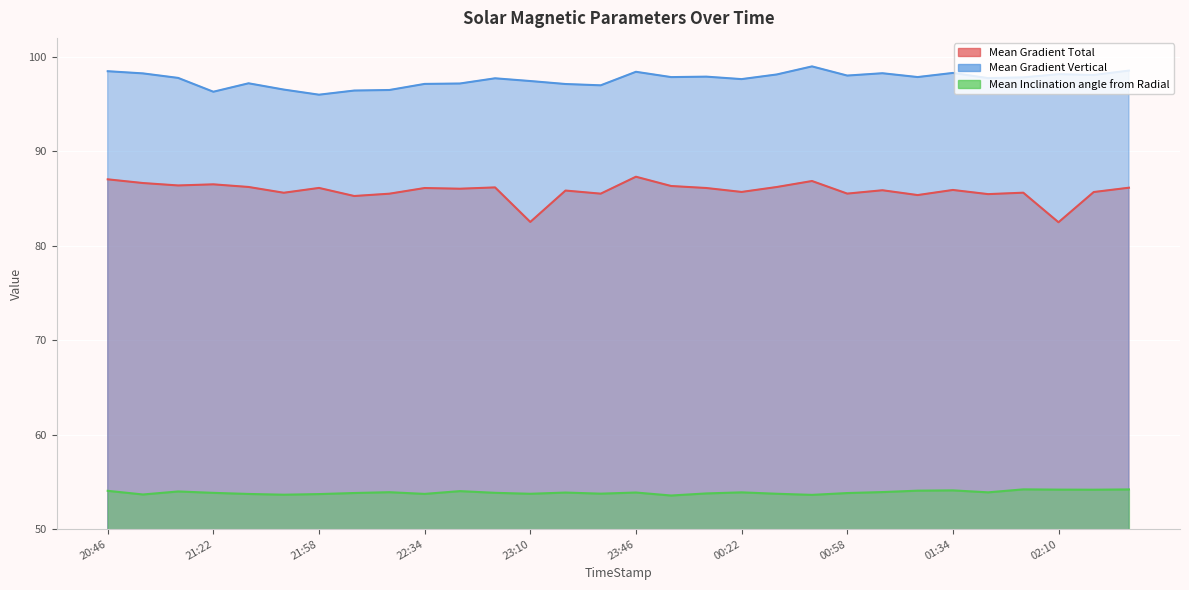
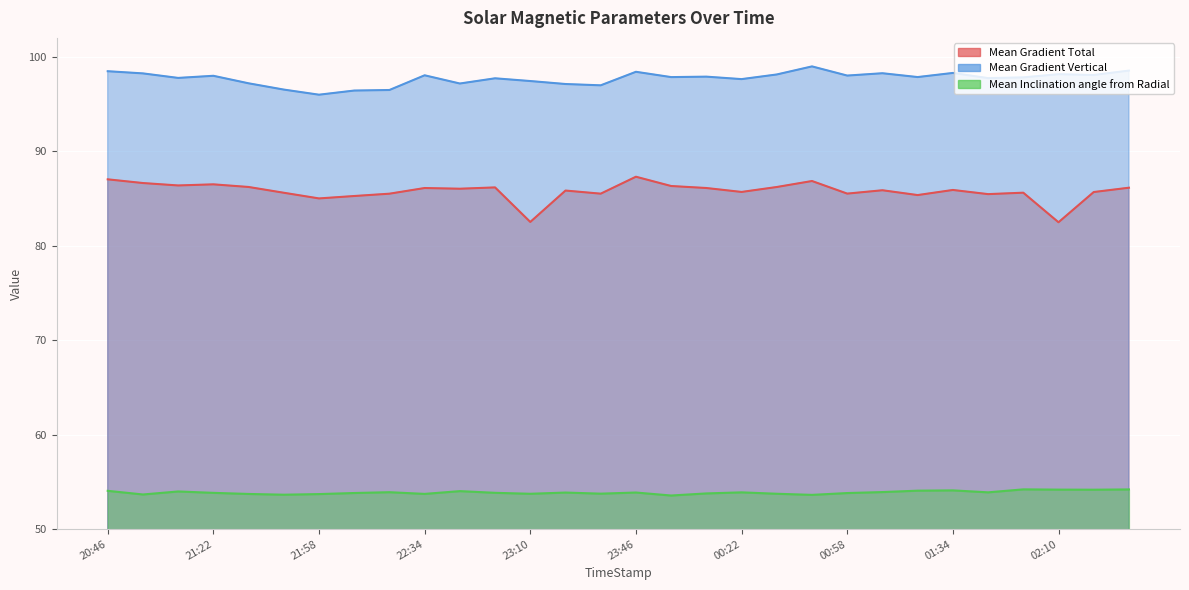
  {
    "Mean Gradient Total": {
      "20:46": 87,
      "21:22": 86,
-     "21:58": 86,
+     "21:58": 85,
      "22:34": 86,
      "23:10": 83,
      "23:46": 87,
      "00:22": 86,
      "00:58": 86,
      "01:34": 86,
      "02:10": 82
    },
    "Mean Gradient Vertical": {
      "20:46": 98,
-     "21:22": 96,
+     "21:22": 98,
      "21:58": 96,
-     "22:34": 97,
+     "22:34": 98,
      "23:10": 97,
      "23:46": 98,
      "00:22": 98,
      "00:58": 98,
      "01:34": 98
    },
    "Mean Inclination angle from Radial": {
      "20:46": 54,
      "21:22": 54,
      "21:58": 54,
      "22:34": 54,
      "23:10": 54,
      "23:46": 54,
      "00:22": 54,
      "00:58": 54,
      "01:34": 54,
      "02:10": 54
    }
  }
